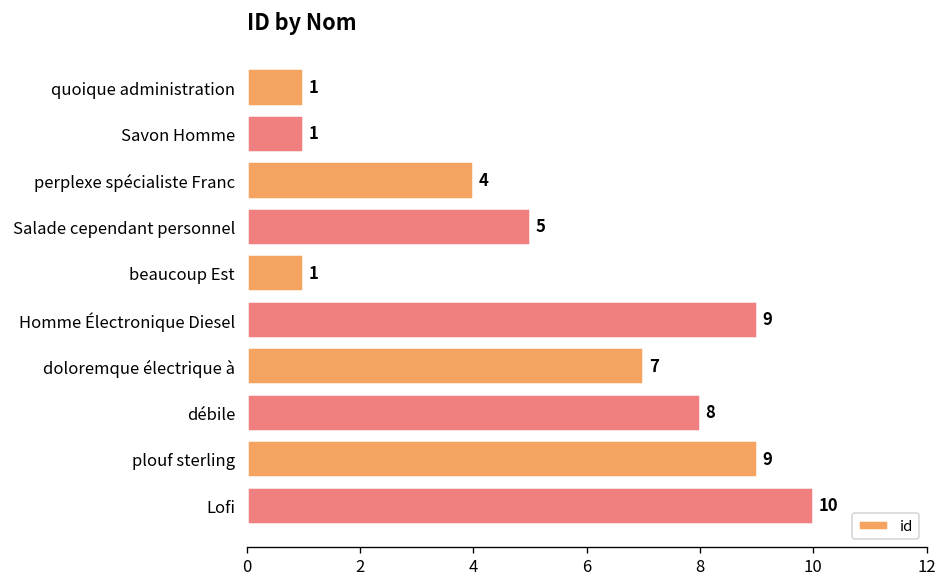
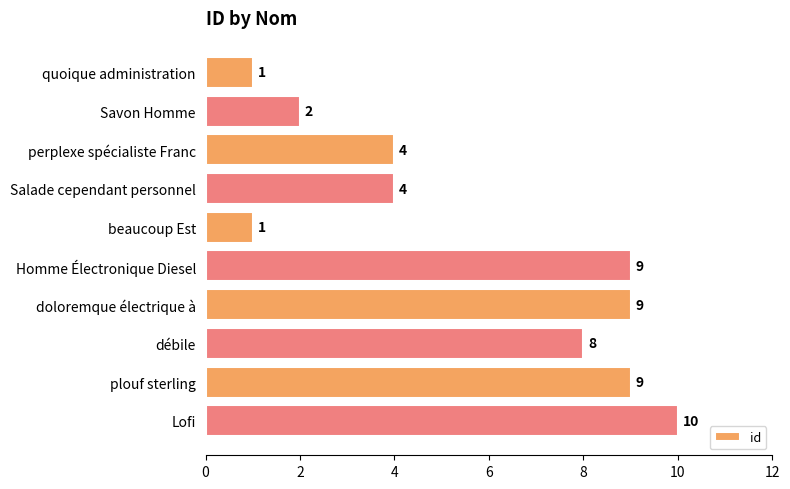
  {
    "quoique administration": 1,
-   "Savon Homme": 1,
+   "Savon Homme": 2,
    "perplexe spécialiste Franc": 4,
-   "Salade cependant personnel": 5,
+   "Salade cependant personnel": 4,
    "beaucoup Est": 1,
    "Homme Électronique Diesel": 9,
-   "doloremque électrique à": 7,
+   "doloremque électrique à": 9,
    "débile": 8,
    "plouf sterling": 9,
    "Lofi": 10
  }
